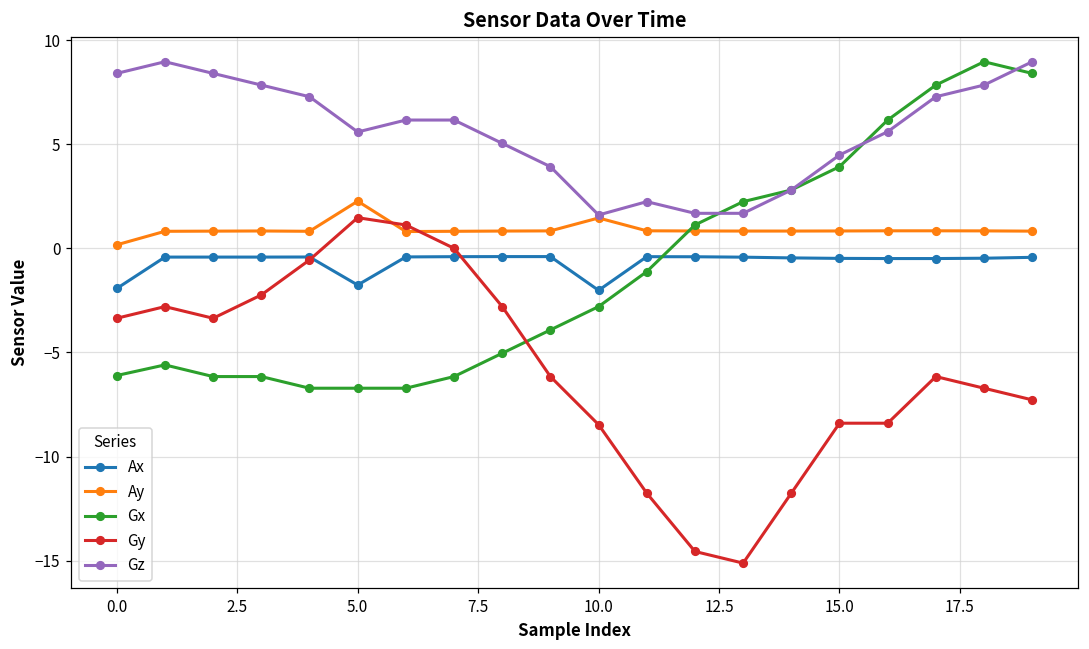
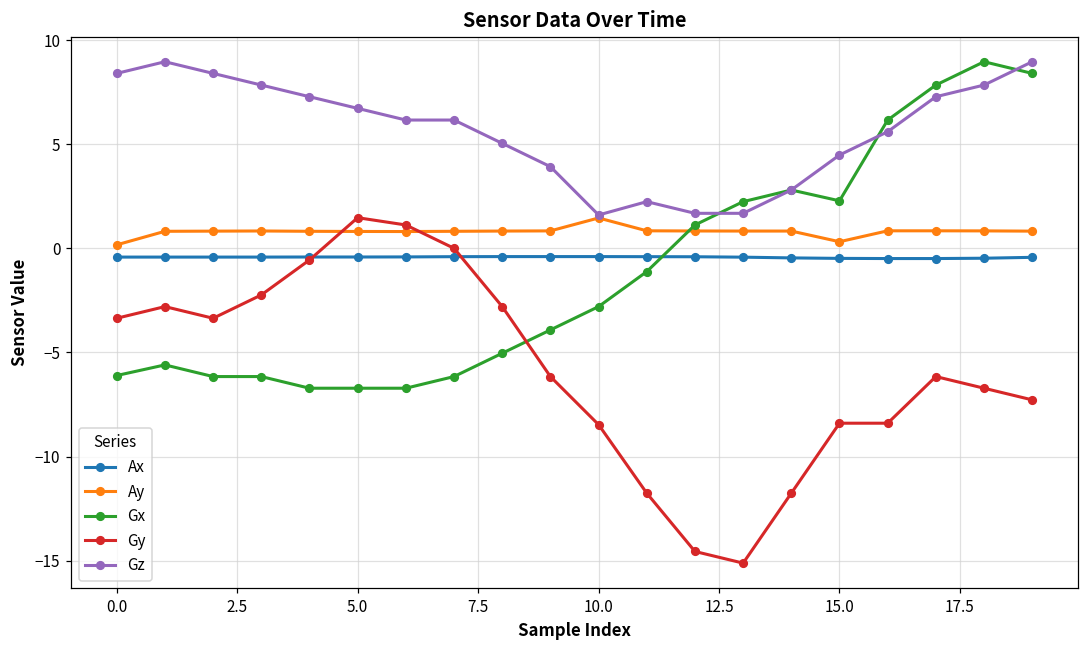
  {
    "Ax": {
-     "0.0": -1.9,
-     "5.0": -1.8,
-     "10.0": -2.0,
+     "0.0": -0.4,
+     "5.0": -0.4,
+     "10.0": -0.4,
      "15.0": -0.5
    },
    "Ay": {
      "0.0": 0.2,
-     "5.0": 2.3,
+     "5.0": 0.8,
      "10.0": 1.5,
-     "15.0": 0.8
+     "15.0": 0.3
    },
    "Gx": {
      "0.0": -6.1,
      "5.0": -6.7,
      "10.0": -2.8,
-     "15.0": 3.9
+     "15.0": 2.3
    },
    "Gy": {
      "0.0": -3.4,
      "5.0": 1.5,
      "10.0": -8.5,
      "15.0": -8.4
    },
    "Gz": {
      "0.0": 8.4,
-     "5.0": 5.6,
+     "5.0": 6.7,
      "10.0": 1.6,
      "15.0": 4.5
    }
  }
